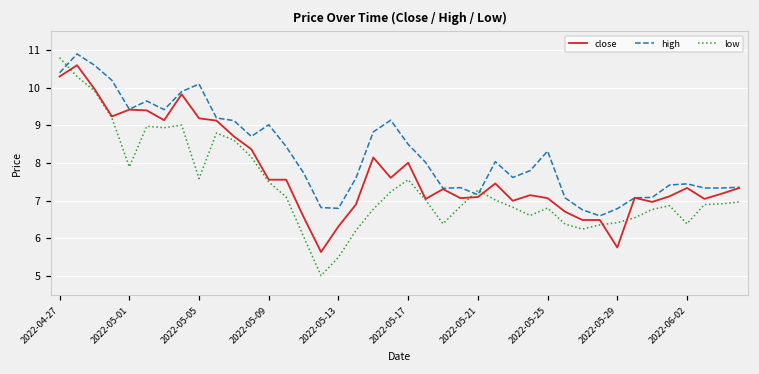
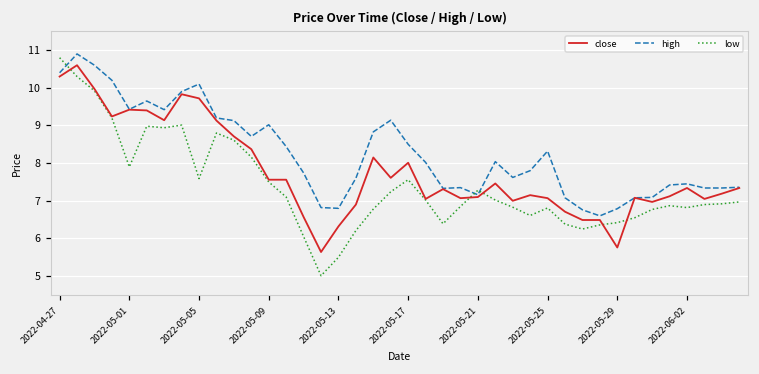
  {
    "close": {
      "2022-04-27": 10.3,
-     "2022-05-05": 9.2,
+     "2022-05-05": 9.7,
      "2022-05-13": 6.3,
      "2022-05-17": 8.0,
      "2022-05-25": 7.1,
      "2022-05-29": 5.8,
      "2022-06-02": 7.3
    },
    "high": {
      "2022-04-27": 10.4,
      "2022-05-05": 10.1,
      "2022-05-09": 9.0,
      "2022-05-13": 6.8,
      "2022-05-17": 8.5,
      "2022-05-25": 8.3,
      "2022-05-29": 6.8,
      "2022-06-02": 7.5
    },
    "low": {
      "2022-04-27": 10.8,
      "2022-05-01": 7.9,
      "2022-05-05": 7.6,
      "2022-05-13": 5.5,
      "2022-05-17": 7.6,
      "2022-05-21": 7.3,
      "2022-05-25": 6.8,
      "2022-05-29": 6.4,
-     "2022-06-02": 6.4
+     "2022-06-02": 6.8
    }
  }
